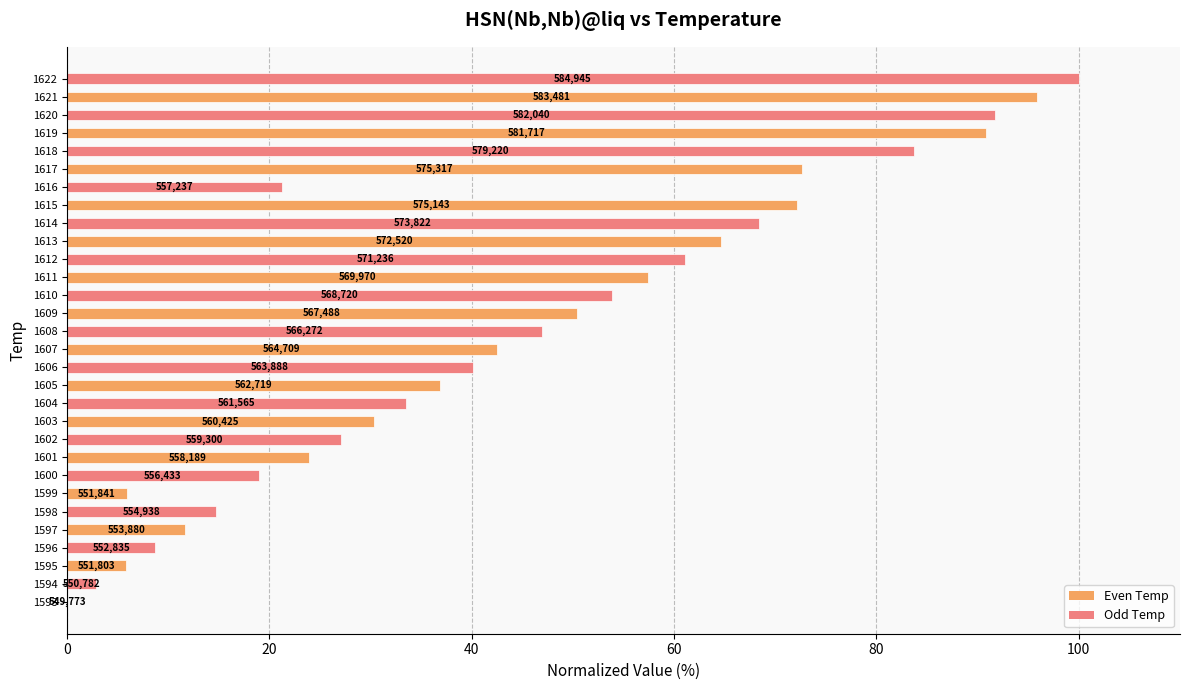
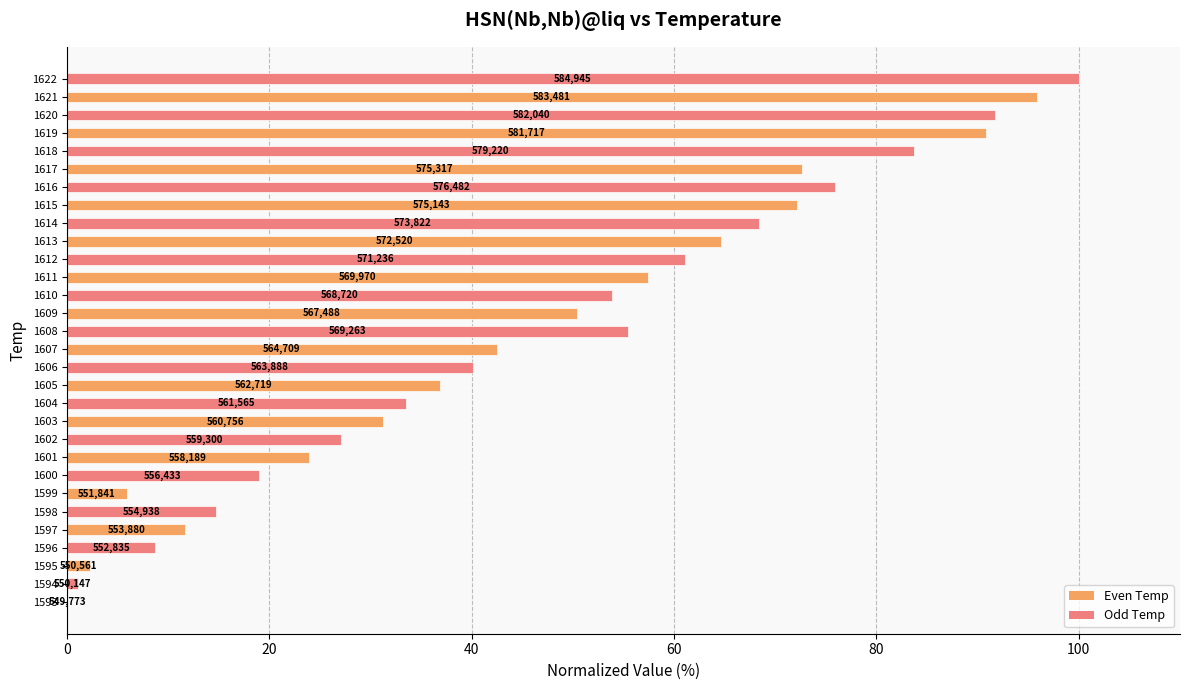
  {
-   "1616": "557,237",
-   "1608": "566,272",
-   "1603": "560,425",
-   "1595": "551,803",
-   "1594": "550,782"
+   "1616": "576,482",
+   "1608": "569,263",
+   "1603": "560,756",
+   "1595": "550,561",
+   "1594": "550,147"
  }
